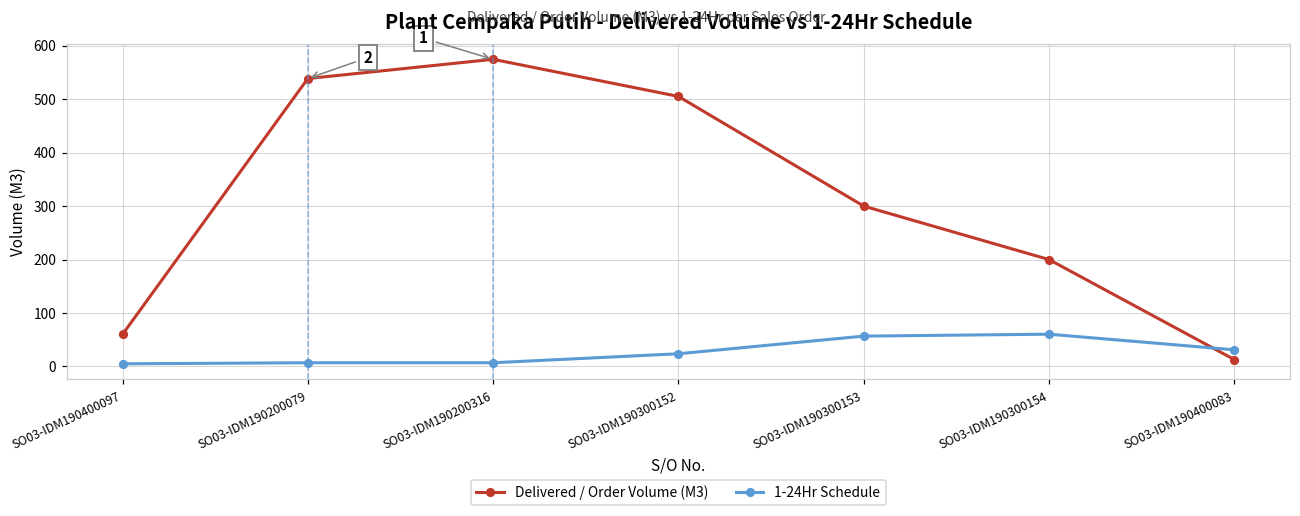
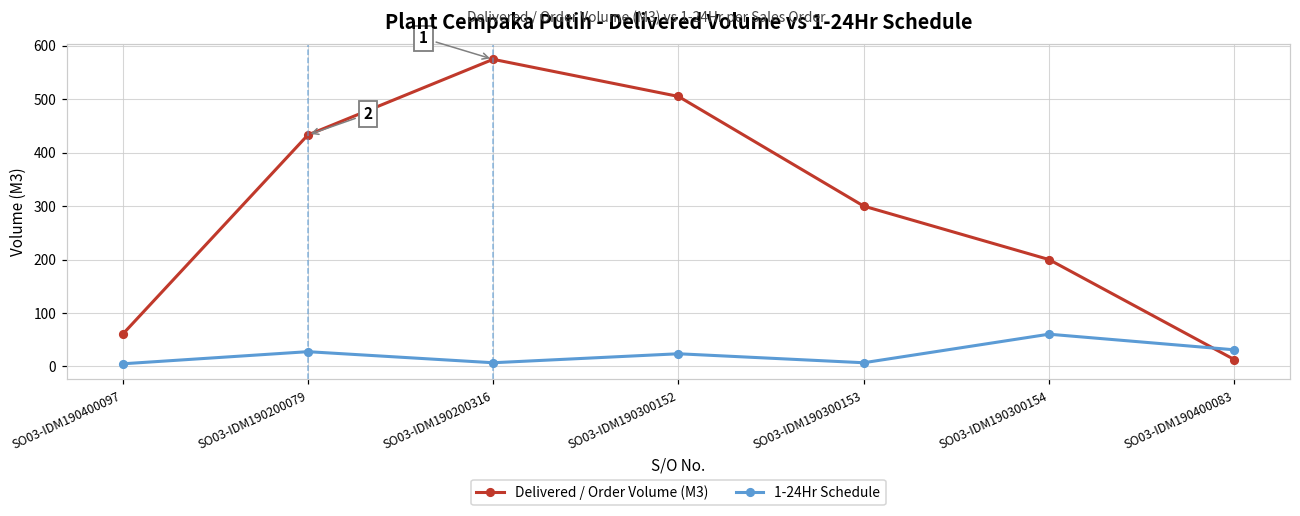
  {
    "Delivered / Order Volume (M3)": {
      "SO03-IDM190400097": 60,
-     "SO03-IDM190200079": 540,
+     "SO03-IDM190200079": 430,
      "SO03-IDM190300152": 510,
      "SO03-IDM190300153": 300,
      "SO03-IDM190300154": 200,
      "SO03-IDM190400083": 10
    },
    "1-24Hr Schedule": {
      "SO03-IDM190400097": 10,
-     "SO03-IDM190200079": 10,
+     "SO03-IDM190200079": 30,
      "SO03-IDM190200316": 10,
      "SO03-IDM190300152": 20,
-     "SO03-IDM190300153": 60,
+     "SO03-IDM190300153": 10,
      "SO03-IDM190300154": 60,
      "SO03-IDM190400083": 30
    }
  }
